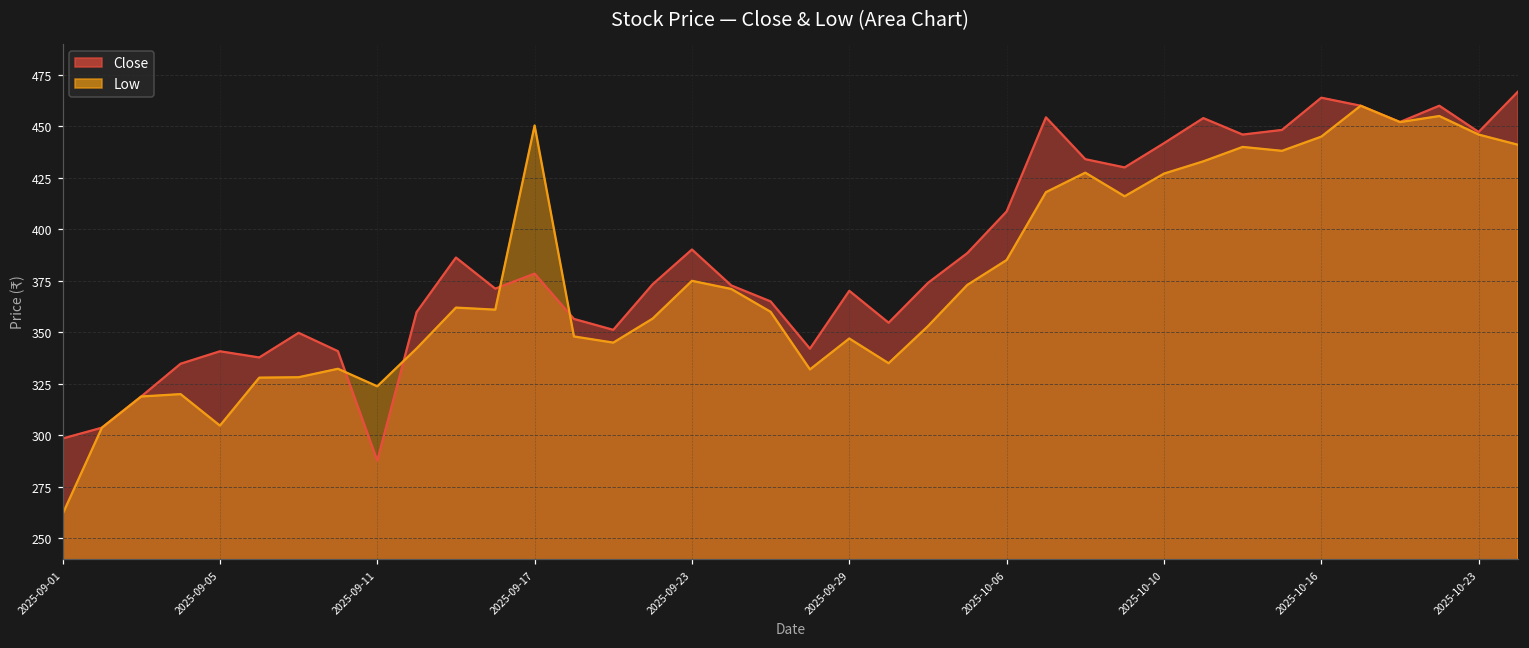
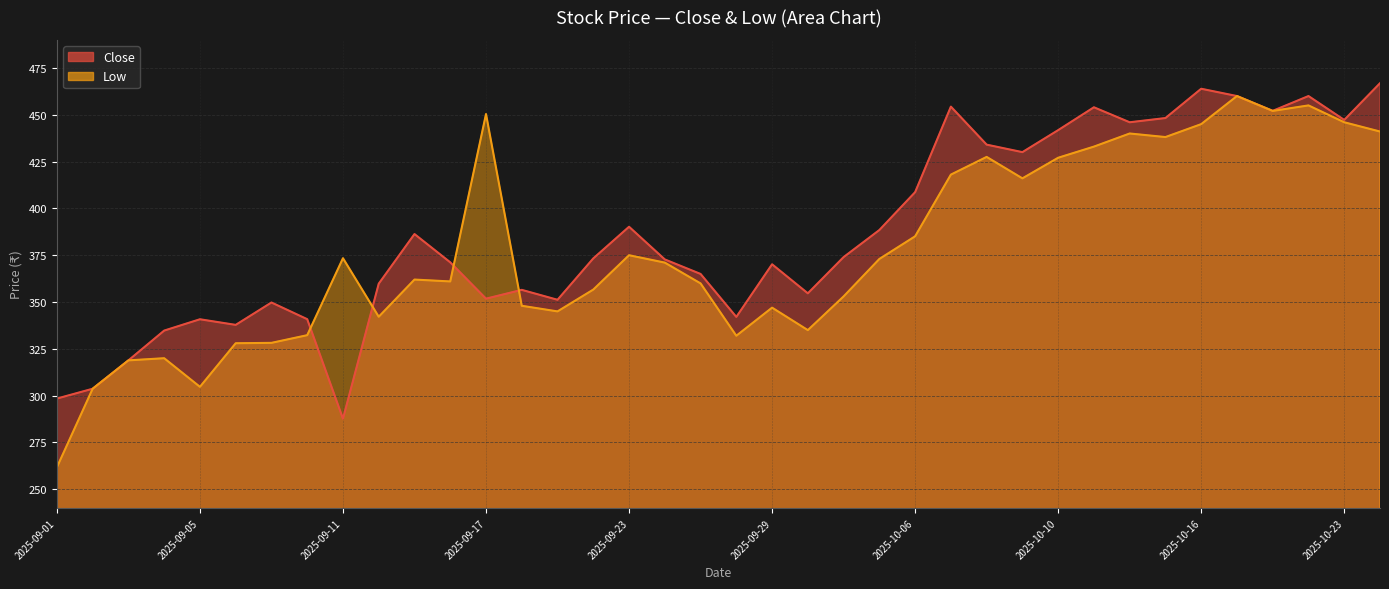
  {
    "Close": {
      "2025-09-01": 298,
      "2025-09-05": 341,
      "2025-09-11": 288,
-     "2025-09-17": 379,
+     "2025-09-17": 352,
      "2025-09-23": 390,
      "2025-09-29": 370,
      "2025-10-06": 409,
      "2025-10-10": 442,
      "2025-10-16": 464
    },
    "Low": {
      "2025-09-01": 262,
      "2025-09-05": 305,
-     "2025-09-11": 324,
+     "2025-09-11": 373,
      "2025-09-17": 450,
      "2025-09-23": 375,
      "2025-09-29": 347,
      "2025-10-06": 385,
      "2025-10-10": 427,
      "2025-10-16": 445
    }
  }
